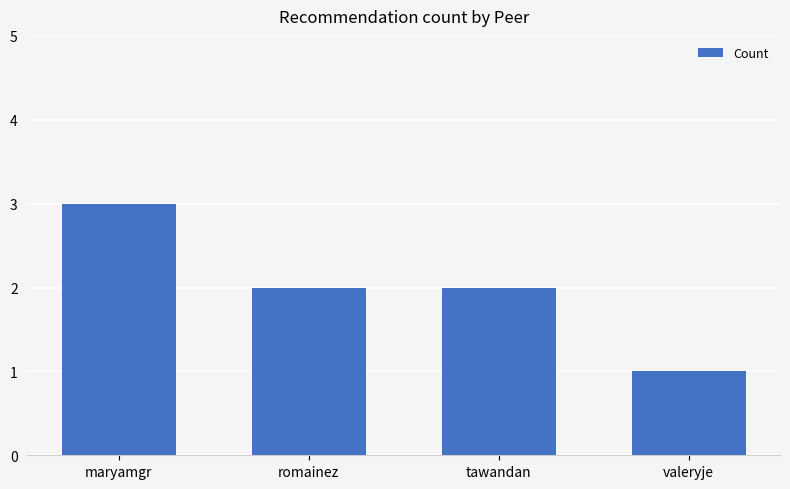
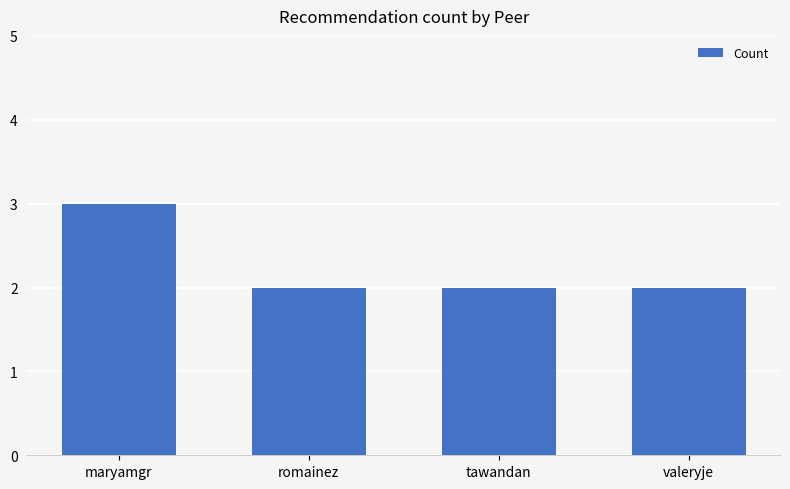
  {
    "maryamgr": 3,
    "romainez": 2,
    "tawandan": 2,
-   "valeryje": 1
+   "valeryje": 2
  }
